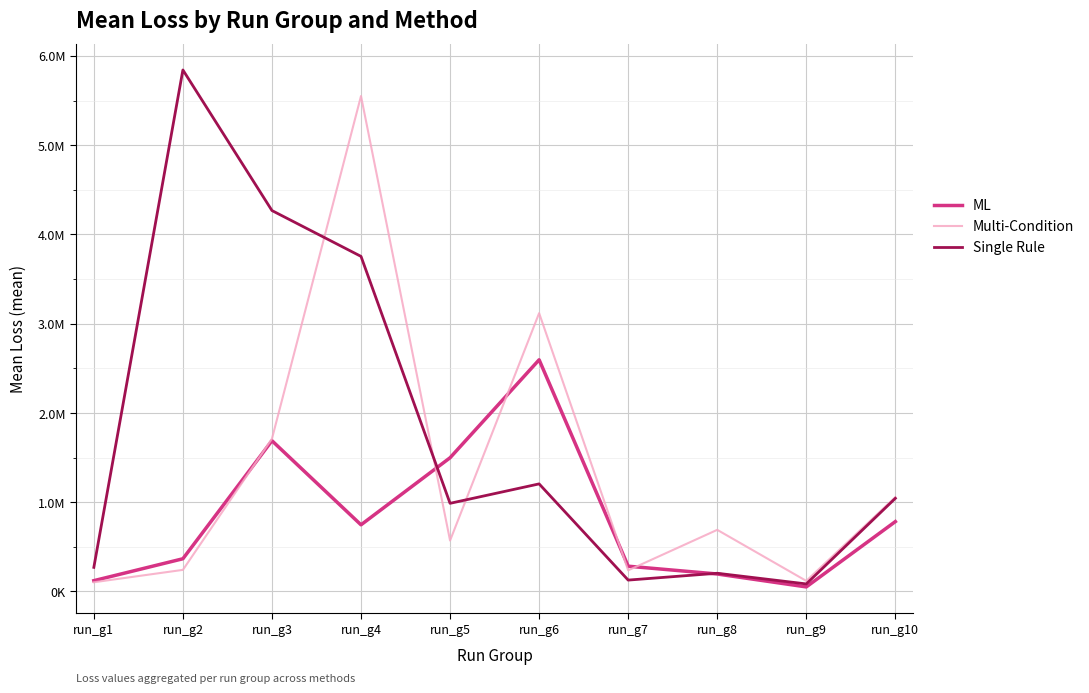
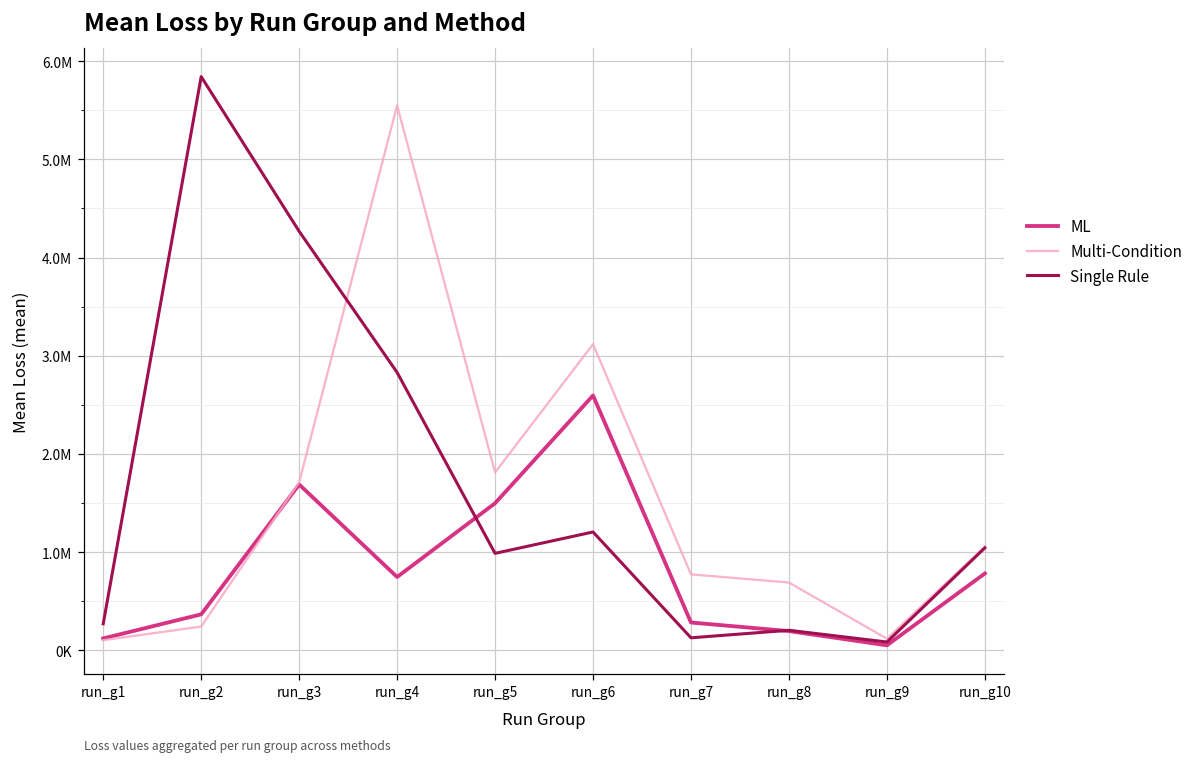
  {
    "ML": {
      "run_g2": 400000,
      "run_g4": 700000,
      "run_g5": 1500000,
      "run_g6": 2600000,
      "run_g7": 300000,
      "run_g9": 100000,
      "run_g10": 800000
    },
    "Multi-Condition": {
      "run_g2": 200000,
      "run_g4": 5600000,
-     "run_g5": 600000,
+     "run_g5": 1800000,
      "run_g6": 3100000,
-     "run_g7": 200000,
+     "run_g7": 800000,
      "run_g8": 700000,
      "run_g9": 100000
    },
    "Single Rule": {
      "run_g1": 300000,
      "run_g2": 5800000,
      "run_g3": 4300000,
-     "run_g4": 3800000,
+     "run_g4": 2800000,
      "run_g5": 1000000,
      "run_g6": 1200000,
      "run_g7": 100000,
      "run_g9": 100000
    }
  }
